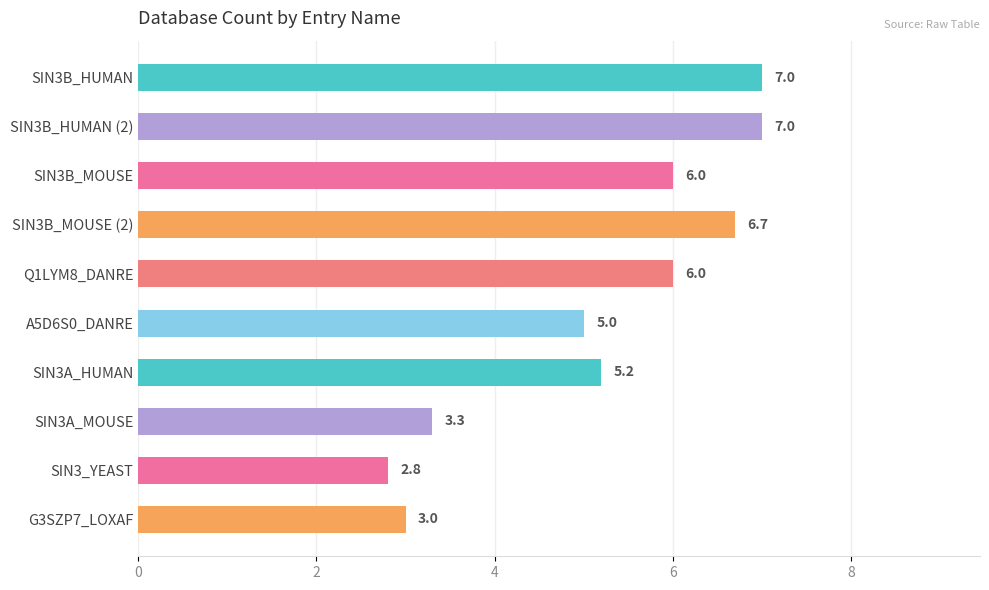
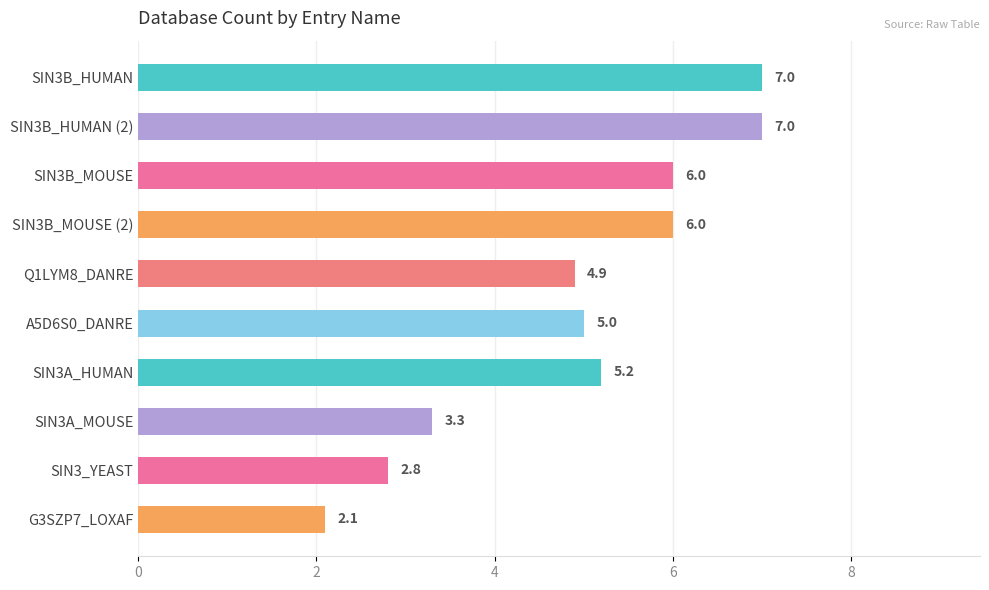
  {
    "SIN3B_HUMAN": 7.0,
    "SIN3B_HUMAN (2)": 7.0,
    "SIN3B_MOUSE": 6.0,
-   "SIN3B_MOUSE (2)": 6.7,
-   "Q1LYM8_DANRE": 6.0,
+   "SIN3B_MOUSE (2)": 6.0,
+   "Q1LYM8_DANRE": 4.9,
    "A5D6S0_DANRE": 5.0,
    "SIN3A_HUMAN": 5.2,
    "SIN3A_MOUSE": 3.3,
    "SIN3_YEAST": 2.8,
-   "G3SZP7_LOXAF": 3.0
+   "G3SZP7_LOXAF": 2.1
  }
